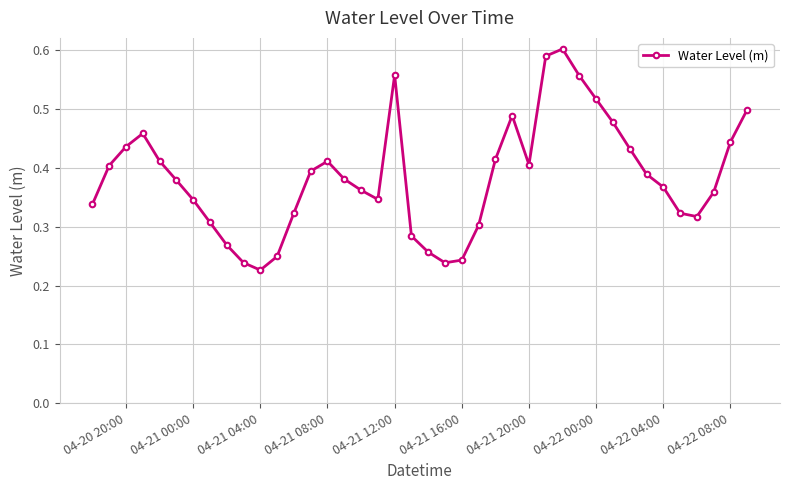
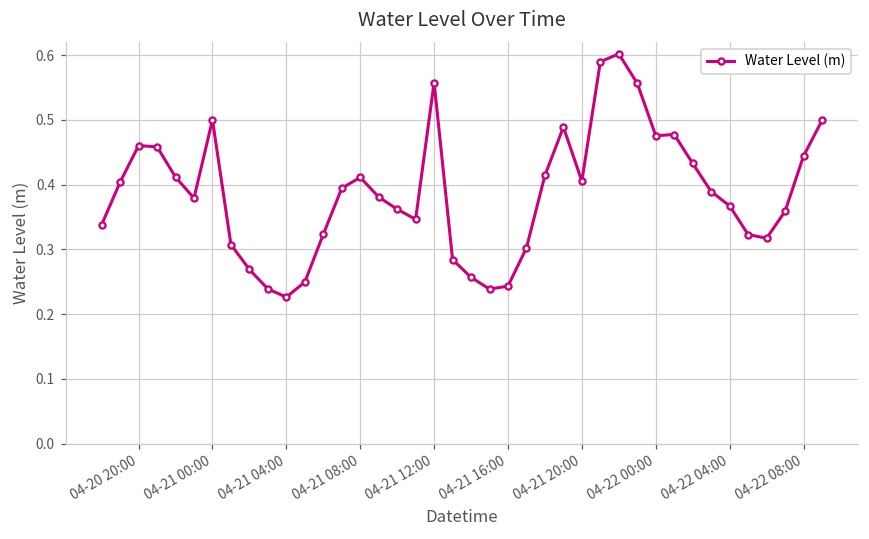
  {
-   "04-20 20:00": 0.44,
-   "04-21 00:00": 0.35,
+   "04-20 20:00": 0.46,
+   "04-21 00:00": 0.50,
    "04-21 04:00": 0.23,
    "04-21 08:00": 0.41,
    "04-21 12:00": 0.56,
    "04-21 16:00": 0.24,
    "04-21 20:00": 0.41,
-   "04-22 00:00": 0.52,
+   "04-22 00:00": 0.48,
    "04-22 04:00": 0.37,
    "04-22 08:00": 0.44
  }
